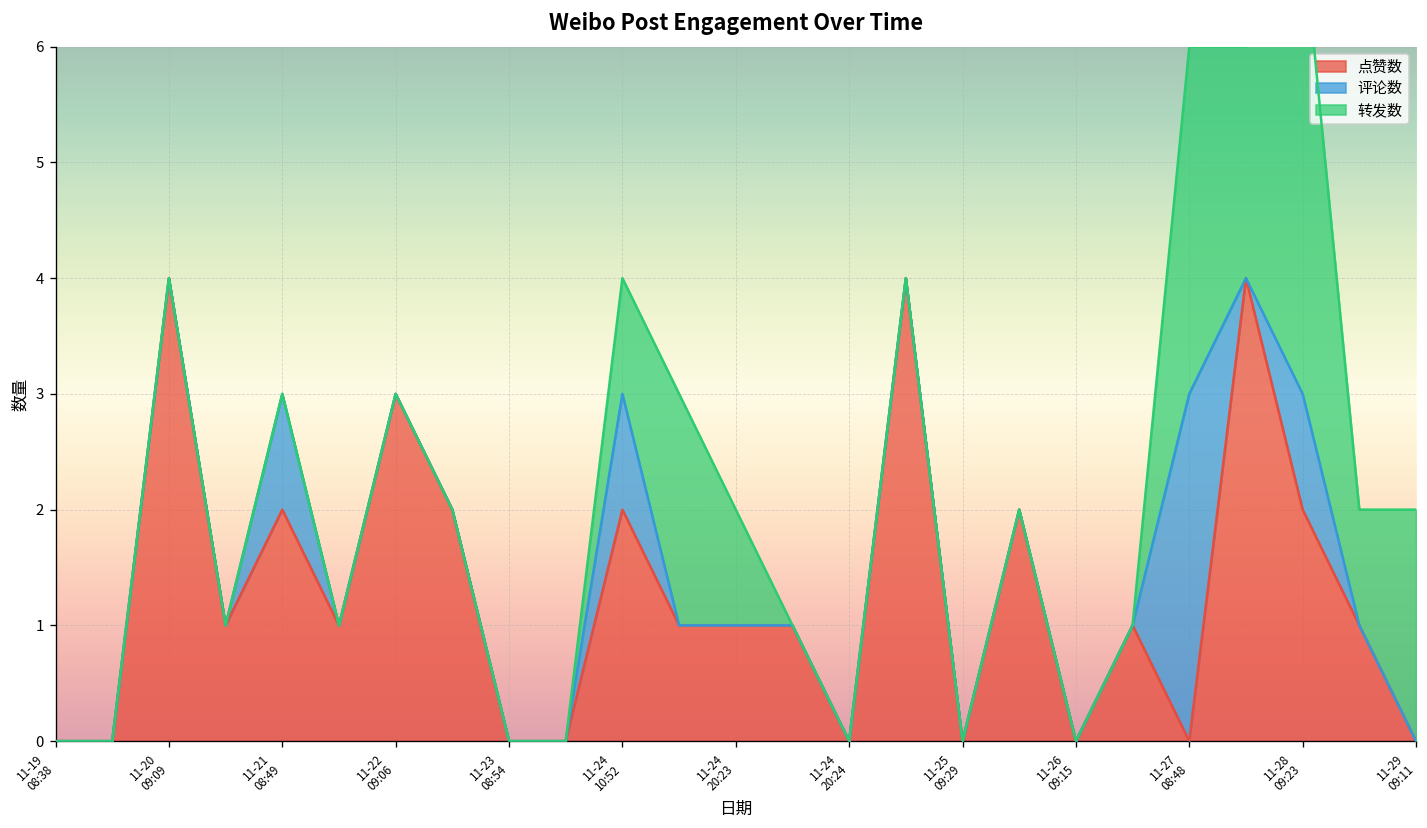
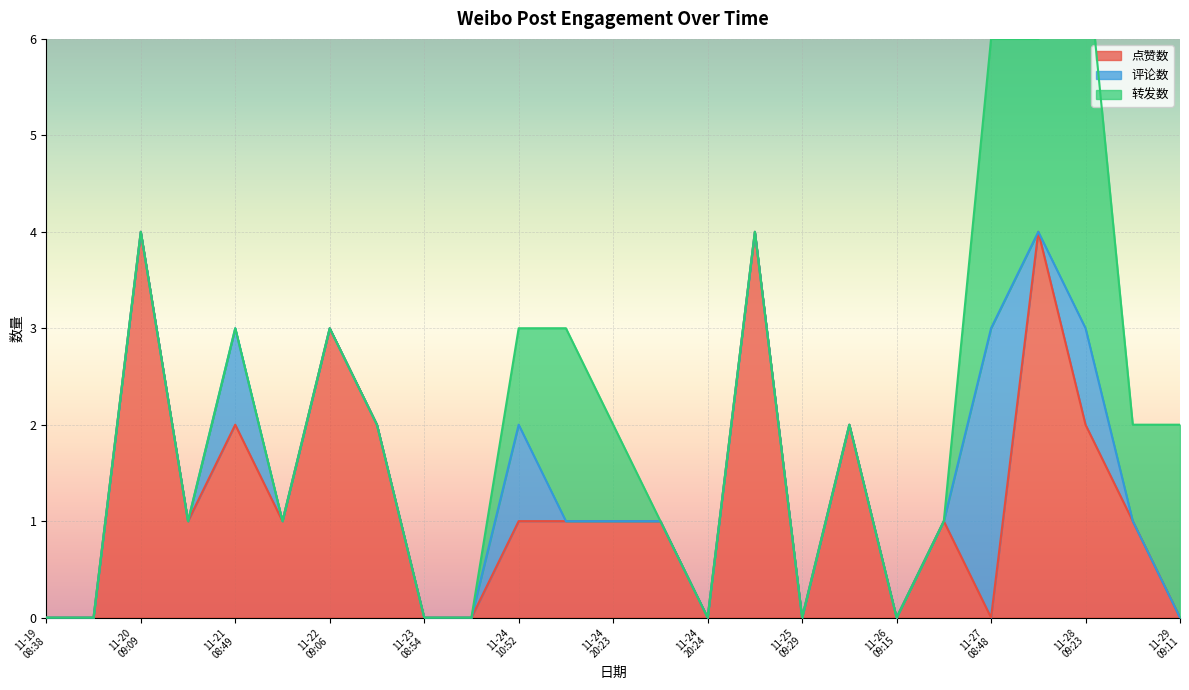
  {
    "点赞数": {
      "11-21 08:49": 2,
-     "11-24 10:52": 2,
+     "11-24 10:52": 1,
      "11-27 08:48": 0,
      "11-28 09:23": 2
    },
    "评论数": {
      "11-27 08:48": 3,
      "11-28 09:23": 3
    },
    "转发数": {
      "11-24 10:52": 1,
      "11-27 08:48": 3,
      "11-29 09:11": 2
    }
  }
